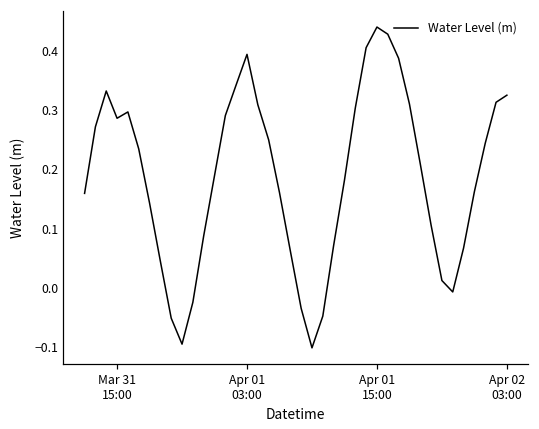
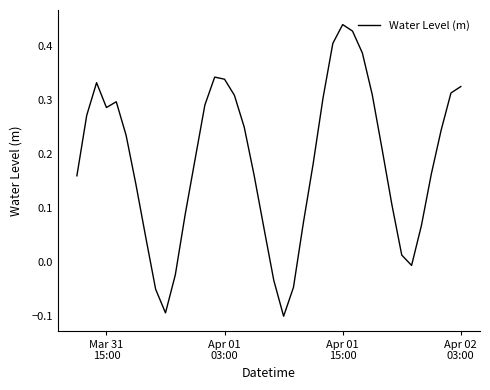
  {
    "Mar 31 15:00": 0.29,
-   "Apr 01 03:00": 0.39,
+   "Apr 01 03:00": 0.34,
    "Apr 01 15:00": 0.44,
    "Apr 02 03:00": 0.32
  }
